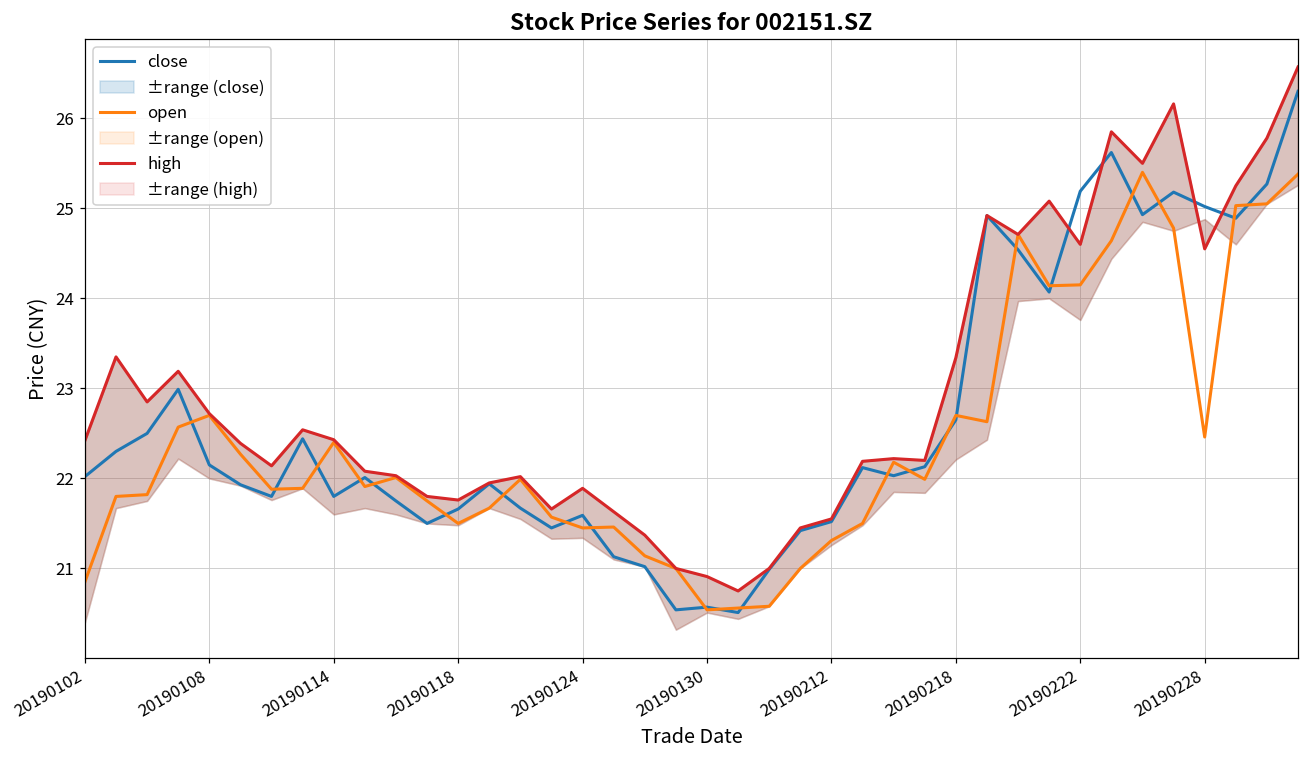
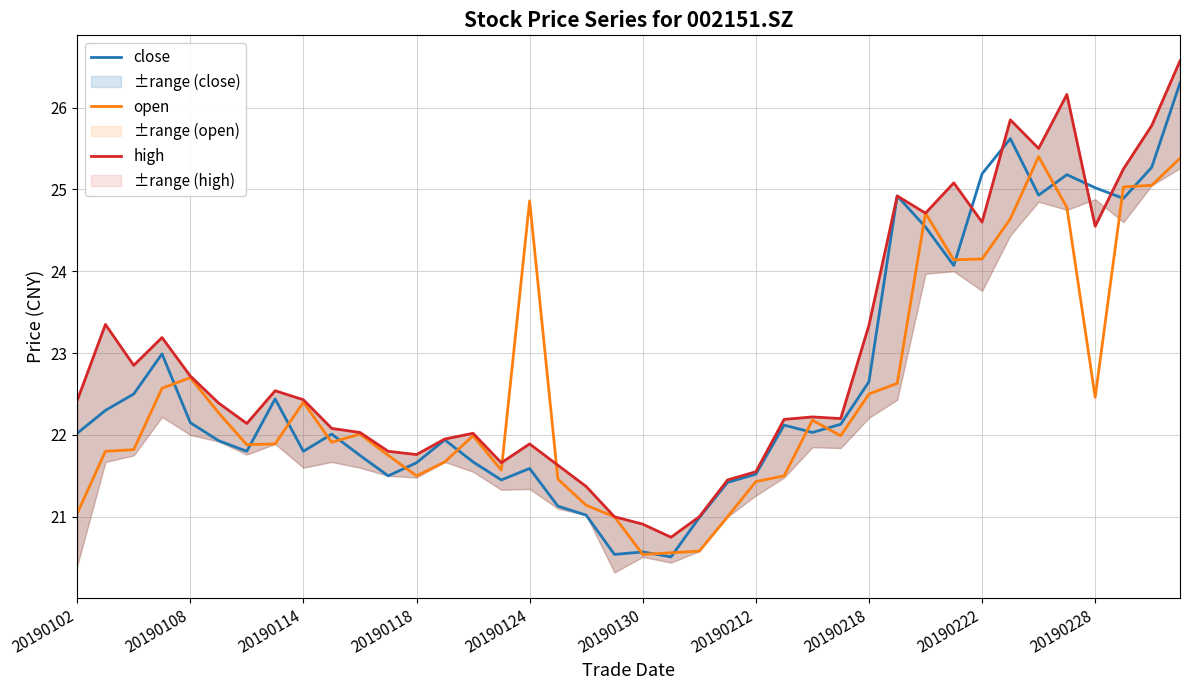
  {
    "close": {
      "20190102": 22.0,
      "20190108": 22.2,
      "20190114": 21.8,
      "20190118": 21.7,
      "20190124": 21.6,
      "20190218": 22.7,
      "20190222": 25.2,
      "20190228": 25.0
    },
    "open": {
-     "20190102": 20.9,
+     "20190102": 21.0,
      "20190118": 21.5,
-     "20190124": 21.5,
-     "20190212": 21.3,
-     "20190218": 22.7,
+     "20190124": 24.9,
+     "20190212": 21.4,
+     "20190218": 22.5,
      "20190222": 24.2,
      "20190228": 22.5
    }
  }
